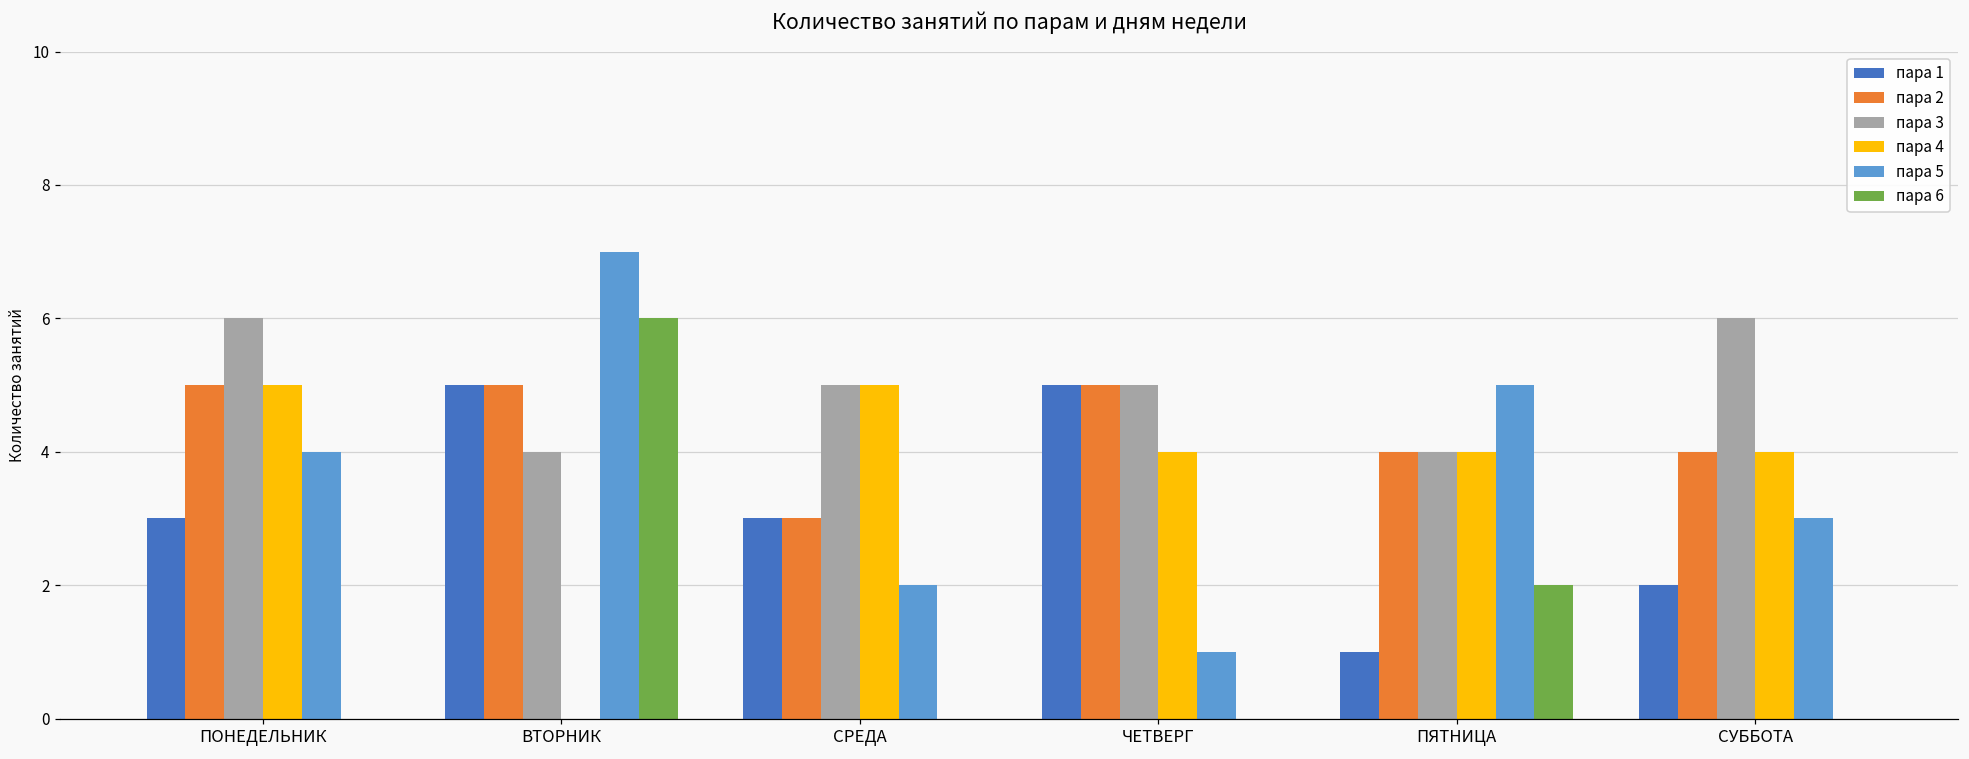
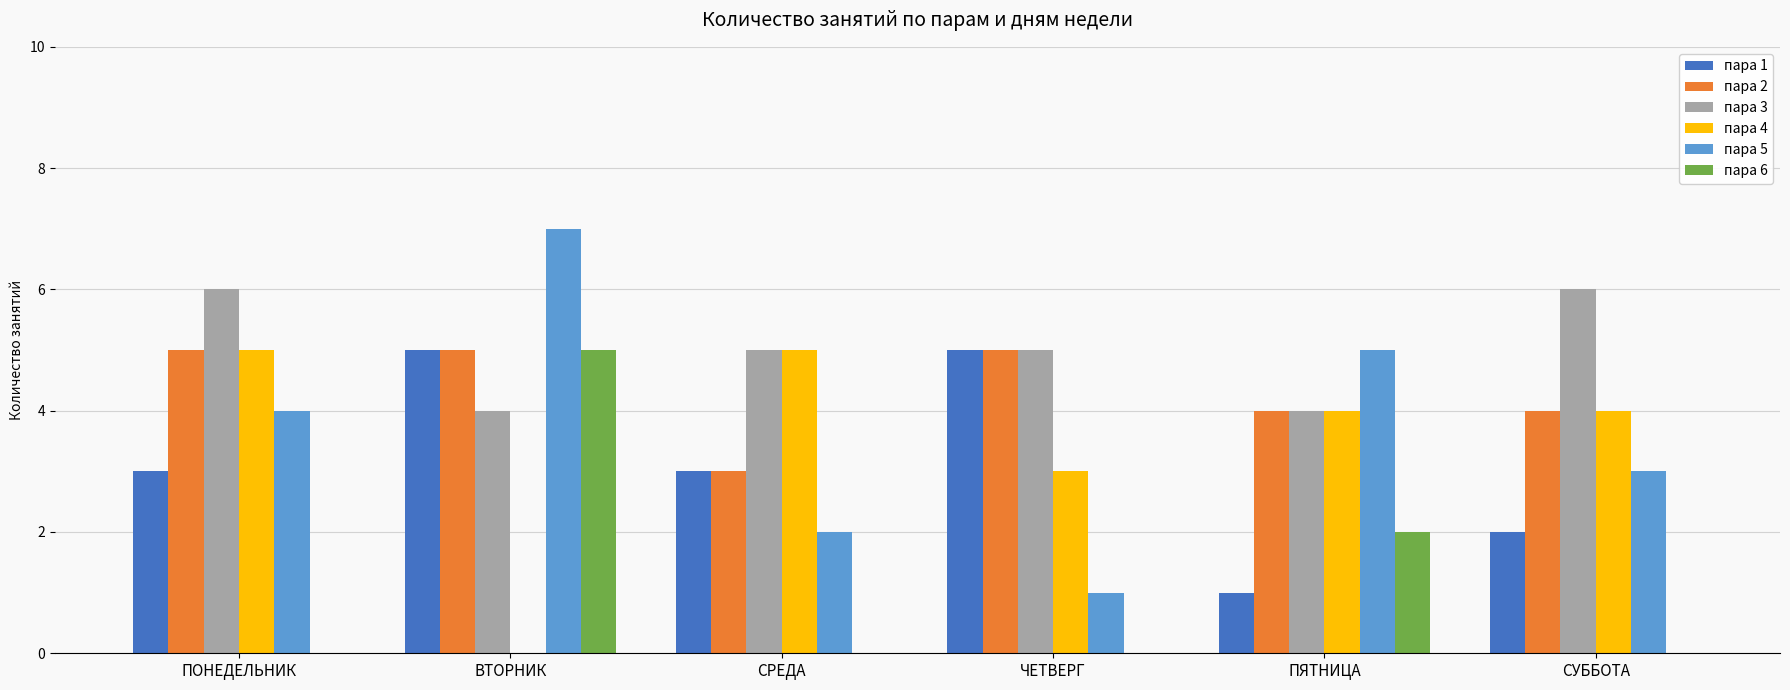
  {
    "пара 2": {
      "ПОНЕДЕЛЬНИК": 5,
      "ВТОРНИК": 5,
      "СРЕДА": 3,
      "ЧЕТВЕРГ": 5,
      "ПЯТНИЦА": 4,
      "СУББОТА": 4
    },
    "пара 3": {
      "ПОНЕДЕЛЬНИК": 6,
      "ВТОРНИК": 4,
      "СРЕДА": 5,
      "ЧЕТВЕРГ": 5,
      "ПЯТНИЦА": 4,
      "СУББОТА": 6
    },
    "пара 4": {
      "ПОНЕДЕЛЬНИК": 5,
      "ВТОРНИК": 0,
      "СРЕДА": 5,
-     "ЧЕТВЕРГ": 4,
+     "ЧЕТВЕРГ": 3,
      "ПЯТНИЦА": 4,
      "СУББОТА": 4
    },
    "пара 6": {
      "ПОНЕДЕЛЬНИК": 0,
-     "ВТОРНИК": 6,
+     "ВТОРНИК": 5,
      "СРЕДА": 0,
      "ЧЕТВЕРГ": 0,
      "ПЯТНИЦА": 2,
      "СУББОТА": 0
    }
  }
